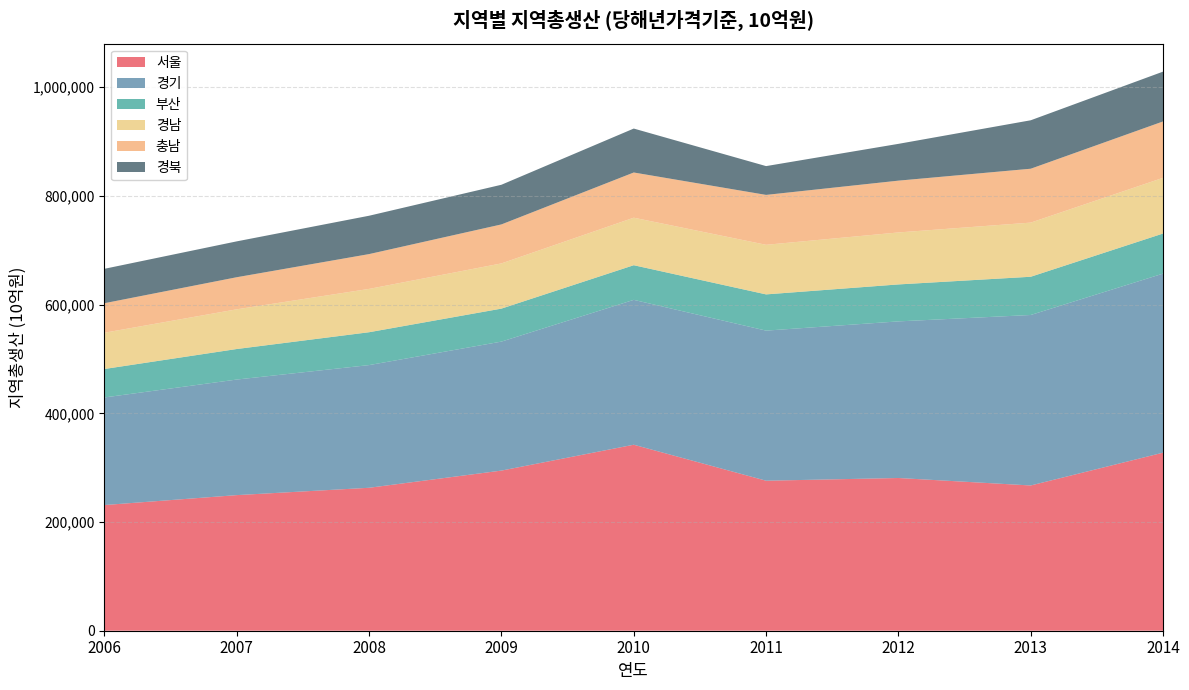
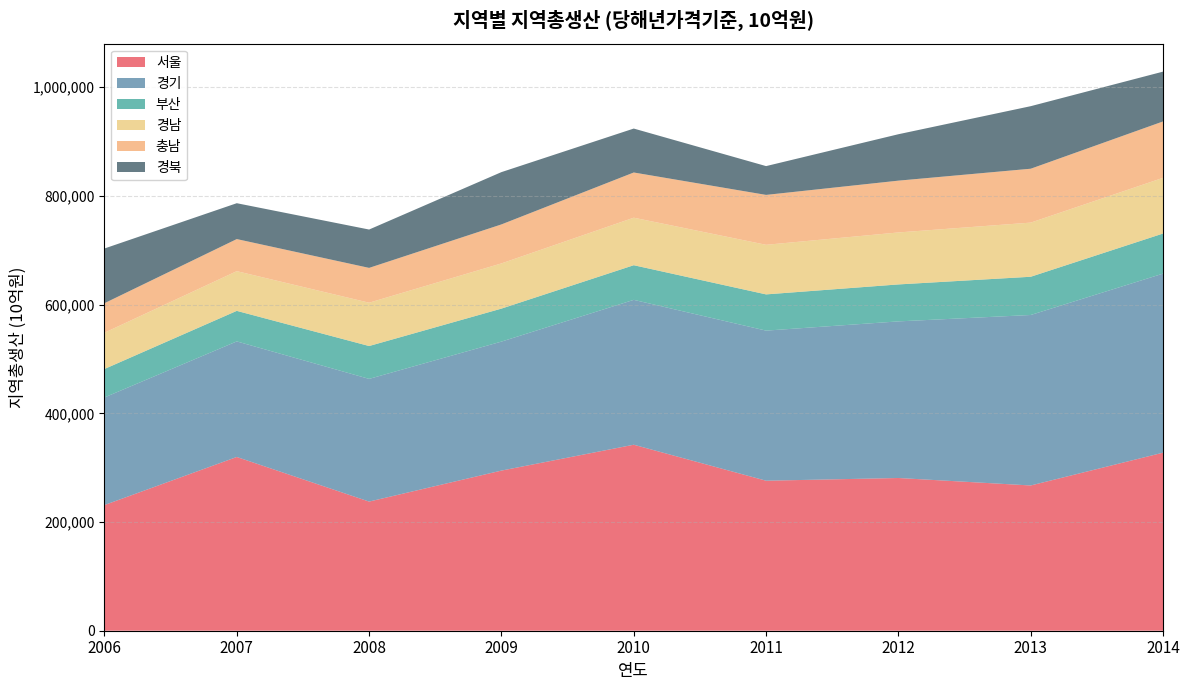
  {
    "서울": {
      "2006": "230,000",
-     "2007": "250,000",
-     "2008": "260,000",
+     "2007": "320,000",
+     "2008": "240,000",
      "2009": "290,000",
      "2010": "340,000",
      "2011": "280,000",
      "2012": "280,000",
      "2013": "270,000",
      "2014": "330,000"
    },
    "경북": {
-     "2006": "60,000",
+     "2006": "100,000",
      "2007": "70,000",
      "2008": "70,000",
-     "2009": "70,000",
+     "2009": "100,000",
      "2010": "80,000",
      "2011": "50,000",
-     "2012": "70,000",
-     "2013": "90,000",
+     "2012": "90,000",
+     "2013": "120,000",
      "2014": "90,000"
    }
  }
